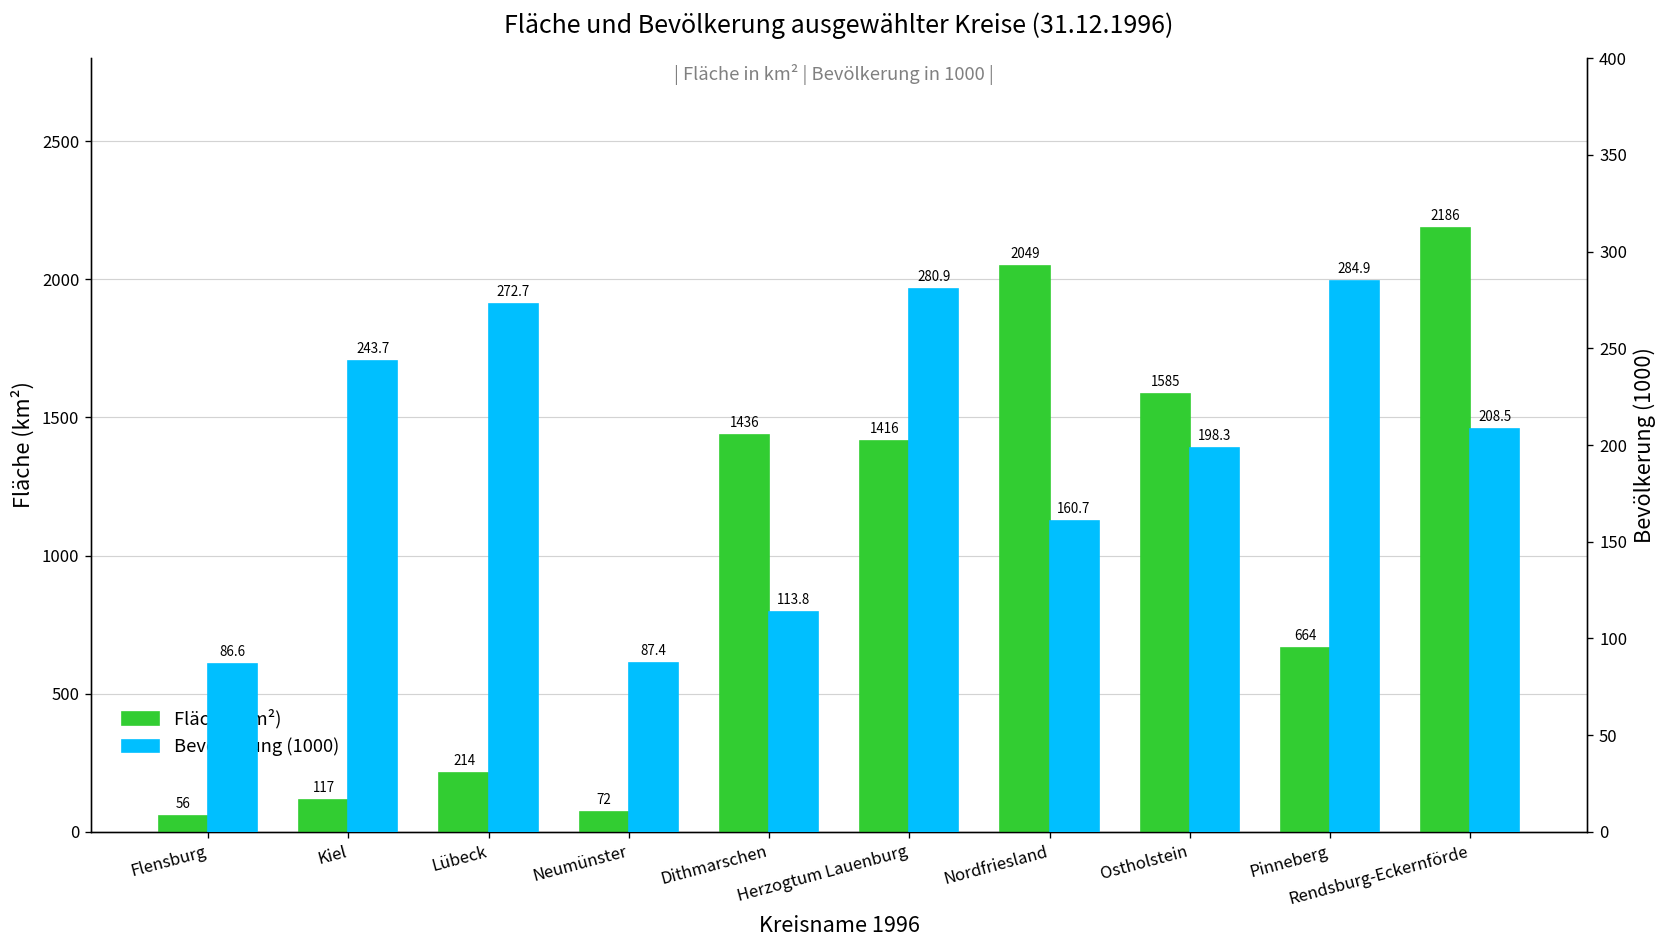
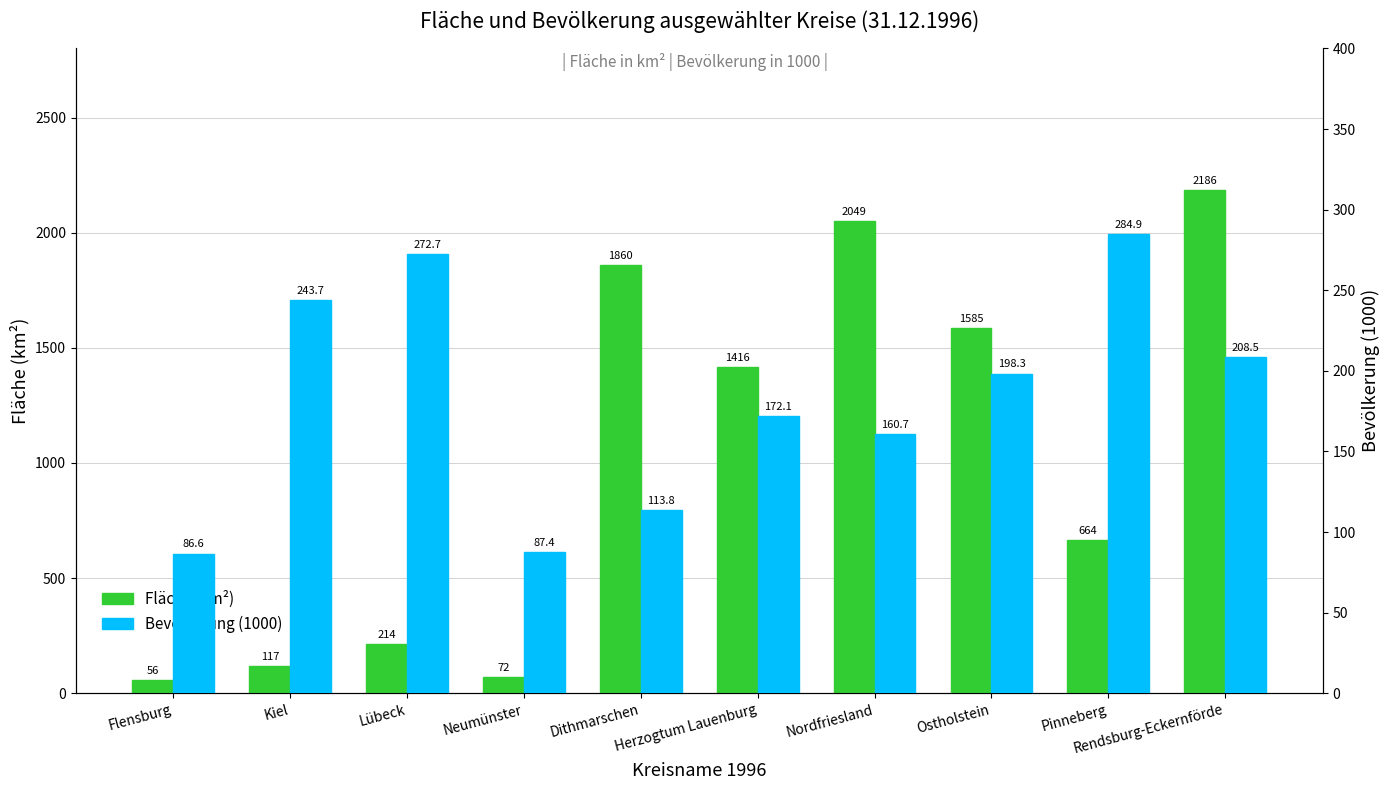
  {
    "Fläche (km²)": {
      "Flensburg": 56,
      "Kiel": 117,
      "Lübeck": 214,
      "Neumünster": 72,
-     "Dithmarschen": 1436,
+     "Dithmarschen": 1860,
      "Herzogtum Lauenburg": 1416,
      "Nordfriesland": 2049,
      "Ostholstein": 1585,
      "Pinneberg": 664,
      "Rendsburg-Eckernförde": 2186
    },
    "Bevölkerung (1000)": {
      "Flensburg": 86.6,
      "Kiel": 243.7,
      "Lübeck": 272.7,
      "Neumünster": 87.4,
      "Dithmarschen": 113.8,
-     "Herzogtum Lauenburg": 280.9,
+     "Herzogtum Lauenburg": 172.1,
      "Nordfriesland": 160.7,
      "Ostholstein": 198.3,
      "Pinneberg": 284.9,
      "Rendsburg-Eckernförde": 208.5
    }
  }
